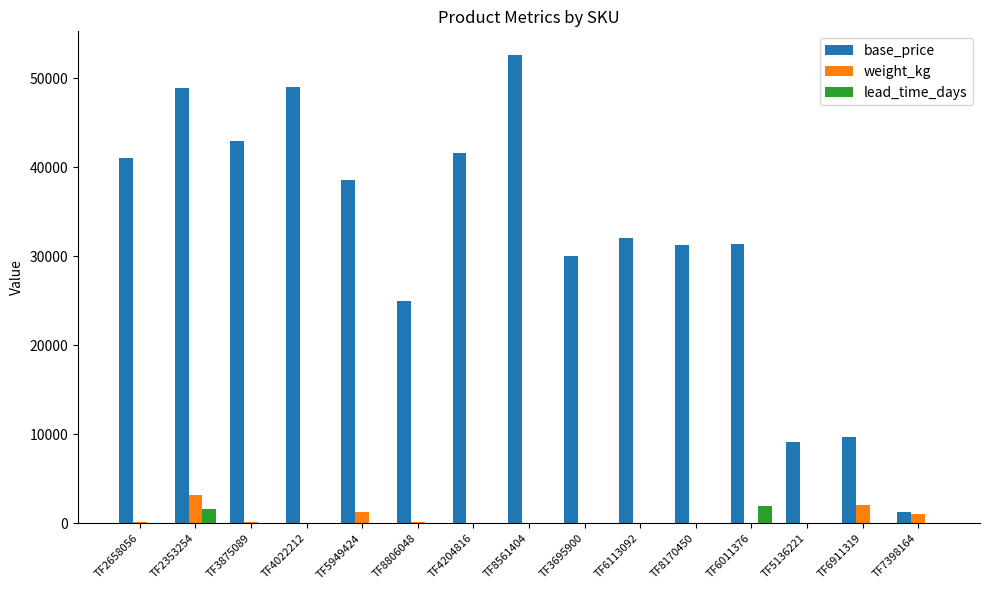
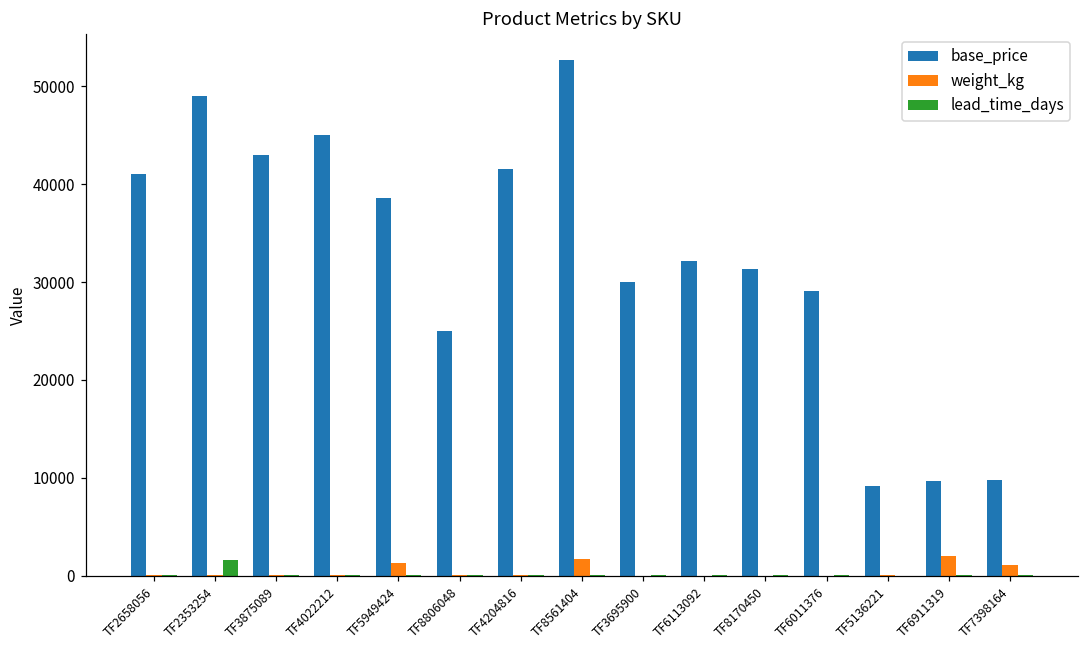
  {
    "base_price": {
      "TF2658056": 41000,
      "TF2353254": 49000,
      "TF3875089": 43000,
-     "TF4022212": 49000,
+     "TF4022212": 45000,
      "TF5949424": 39000,
      "TF8806048": 25000,
      "TF4204816": 42000,
      "TF8561404": 53000,
      "TF3695900": 30000,
      "TF6113092": 32000,
      "TF8170450": 31000,
-     "TF6011376": 31000,
+     "TF6011376": 29000,
      "TF5136221": 9000,
      "TF6911319": 10000,
-     "TF7398164": 1000
+     "TF7398164": 10000
    },
    "weight_kg": {
-     "TF2353254": 3000,
+     "TF2353254": 0,
      "TF5949424": 1000,
-     "TF8561404": 0,
+     "TF8561404": 2000,
      "TF6911319": 2000,
      "TF7398164": 1000
    },
    "lead_time_days": {
      "TF2353254": 2000,
-     "TF6011376": 2000
+     "TF6011376": 0
    }
  }
